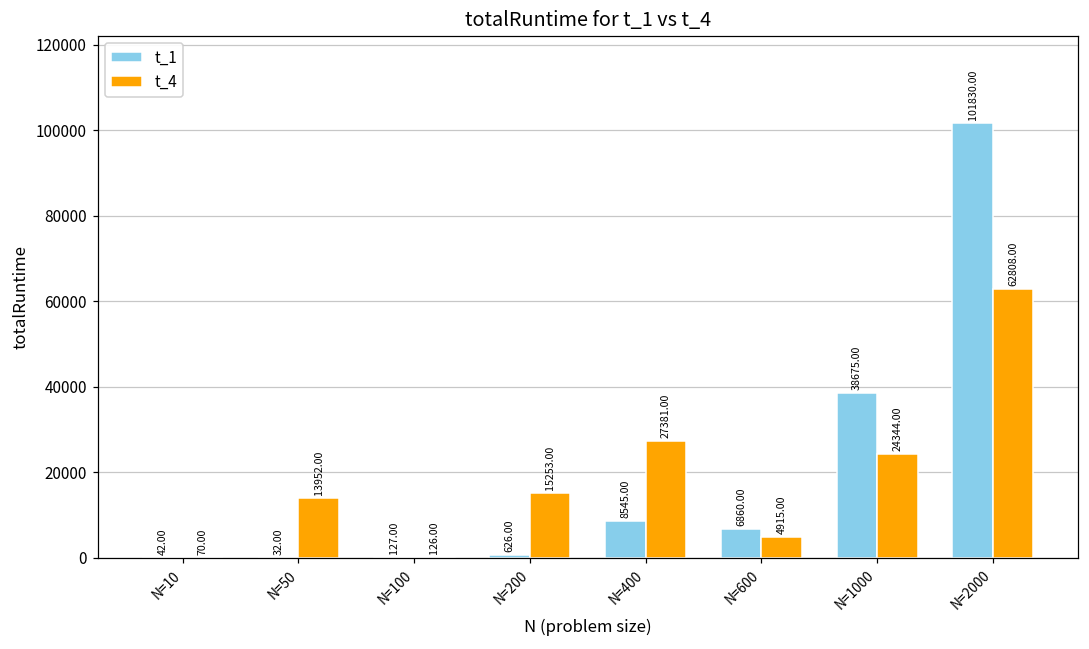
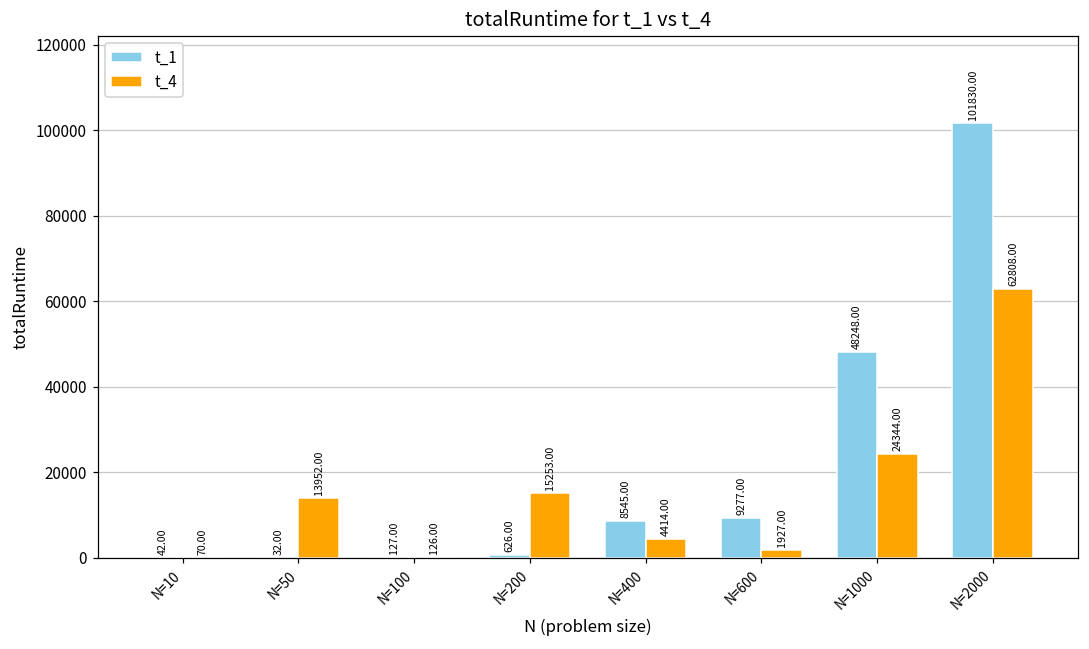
  {
    "t_1": {
      "N=10": 42.00,
      "N=50": 32.00,
      "N=100": 127.00,
      "N=200": 626.00,
      "N=400": 8545.00,
-     "N=600": 6860.00,
-     "N=1000": 38675.00,
+     "N=600": 9277.00,
+     "N=1000": 48248.00,
      "N=2000": 101830.00
    },
    "t_4": {
      "N=10": 70.00,
      "N=50": 13952.00,
      "N=100": 126.00,
      "N=200": 15253.00,
-     "N=400": 27381.00,
-     "N=600": 4915.00,
+     "N=400": 4414.00,
+     "N=600": 1927.00,
      "N=1000": 24344.00,
      "N=2000": 62808.00
    }
  }
